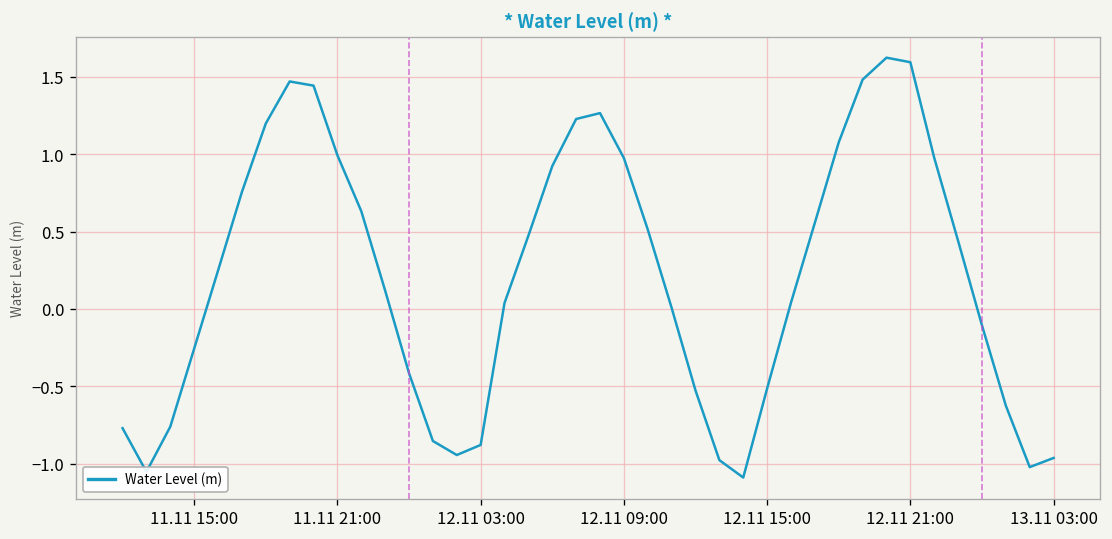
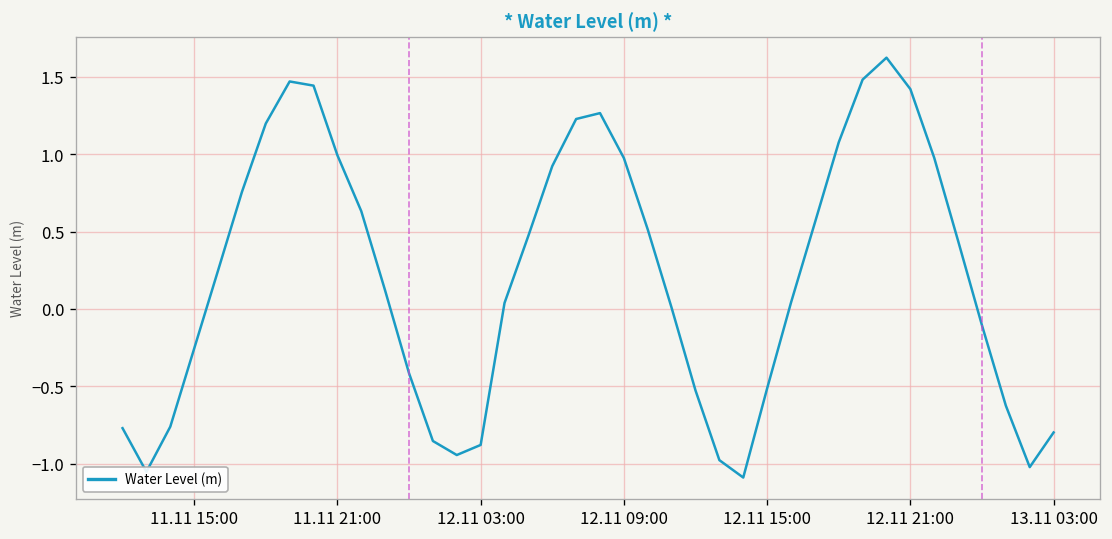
  {
    "11.11 15:00": -0.26,
    "11.11 21:00": 0.99,
    "12.11 03:00": -0.88,
    "12.11 09:00": 0.98,
    "12.11 15:00": -0.51,
-   "12.11 21:00": 1.59,
-   "13.11 03:00": -0.96
+   "12.11 21:00": 1.42,
+   "13.11 03:00": -0.80
  }
